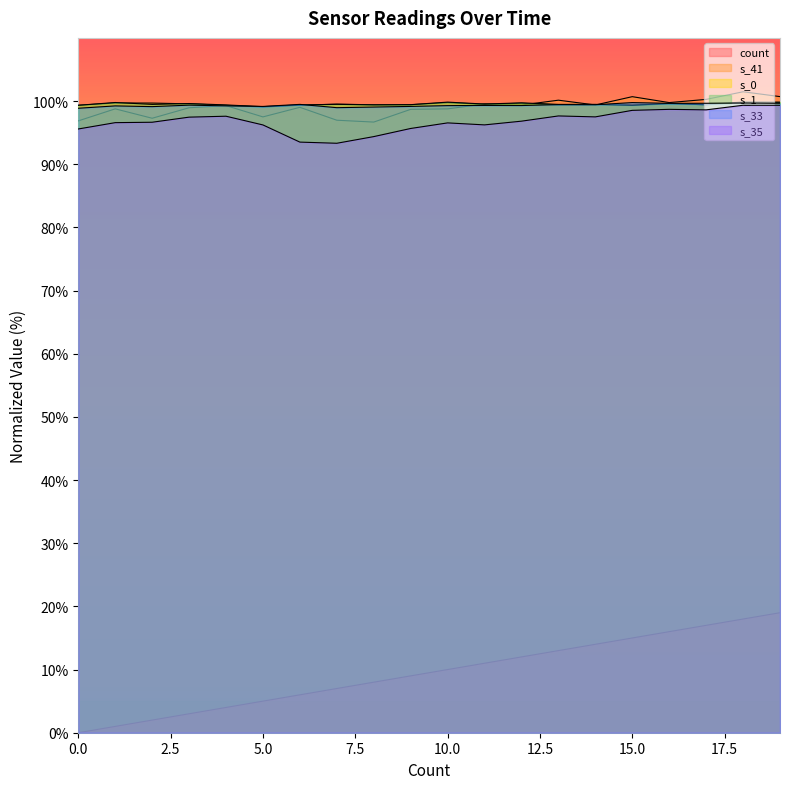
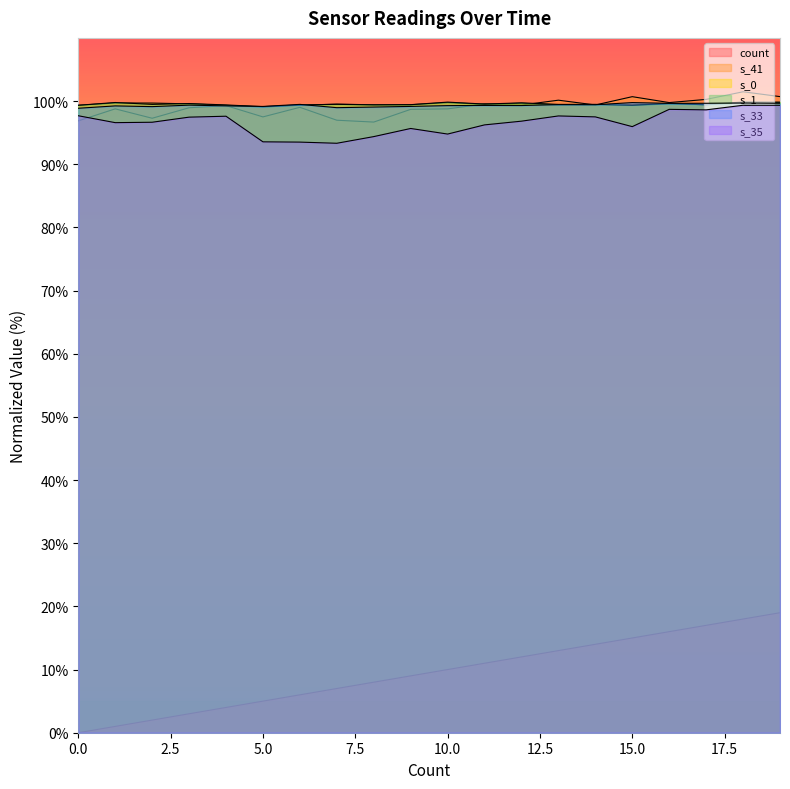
  {
    "s_33": {
      "0.0": "99%",
      "10.0": "99%",
      "15.0": "100%"
    },
    "s_35": {
-     "0.0": "96%",
-     "5.0": "96%",
-     "10.0": "97%",
-     "15.0": "99%"
+     "0.0": "98%",
+     "5.0": "94%",
+     "10.0": "95%",
+     "15.0": "96%"
    }
  }
